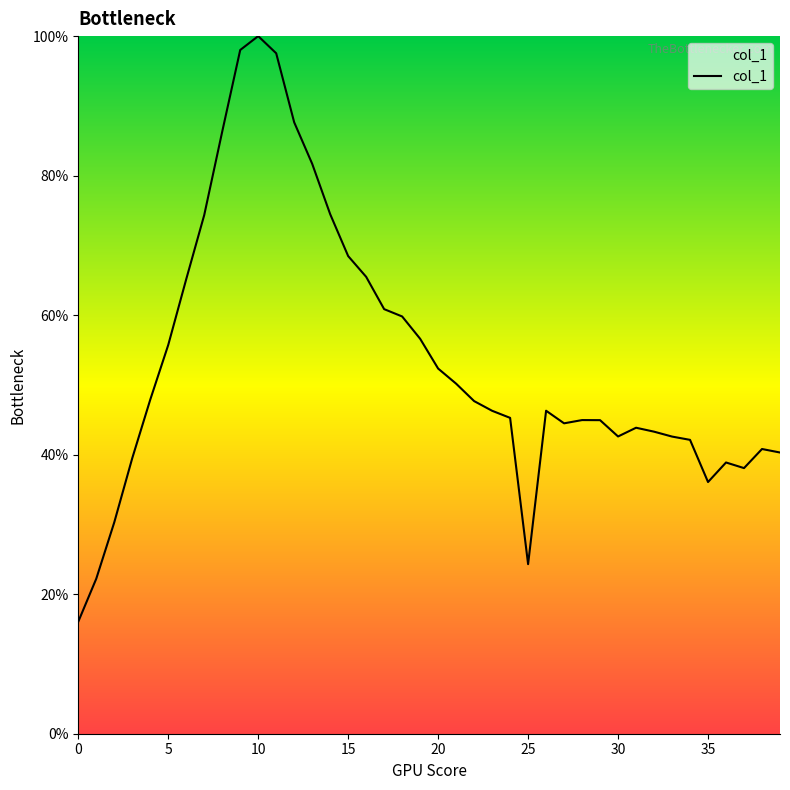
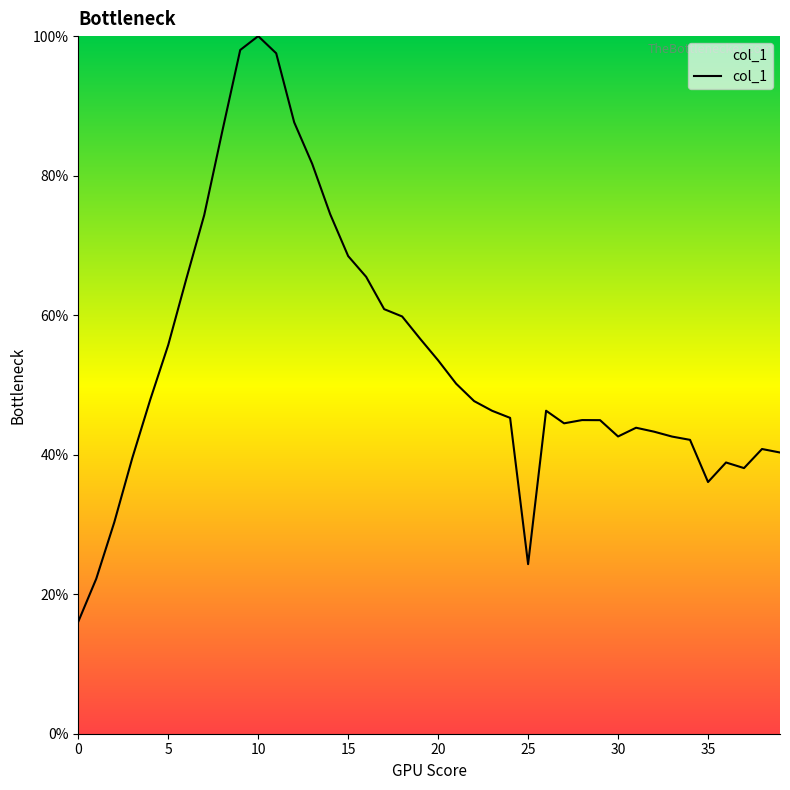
  {
    "0": "16%",
    "5": "56%",
    "10": "100%",
    "15": "68%",
-   "20": "52%",
+   "20": "54%",
    "25": "24%",
    "30": "43%",
    "35": "36%"
  }
